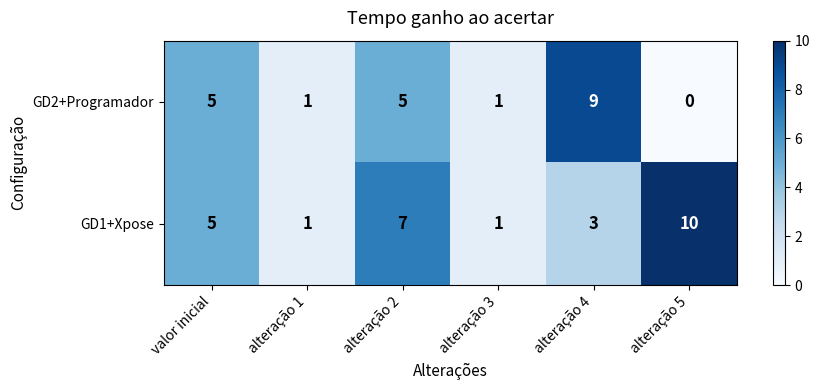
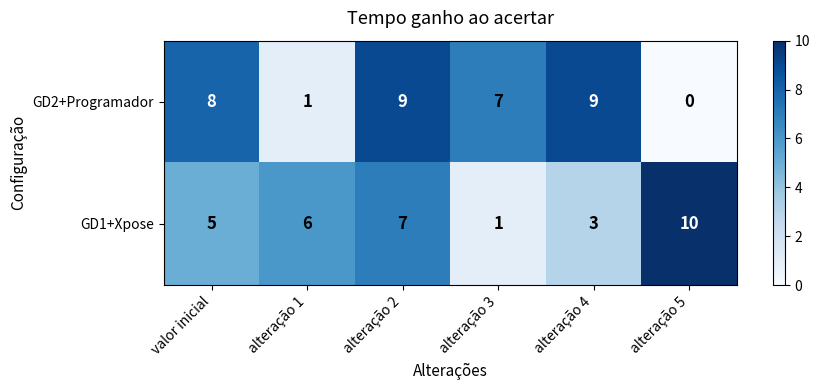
  {
    "GD2+Programador": {
-     "valor inicial": 5,
+     "valor inicial": 8,
      "alteração 1": 1,
-     "alteração 2": 5,
-     "alteração 3": 1,
+     "alteração 2": 9,
+     "alteração 3": 7,
      "alteração 4": 9,
      "alteração 5": 0
    },
    "GD1+Xpose": {
      "valor inicial": 5,
-     "alteração 1": 1,
+     "alteração 1": 6,
      "alteração 2": 7,
      "alteração 3": 1,
      "alteração 4": 3,
      "alteração 5": 10
    }
  }
